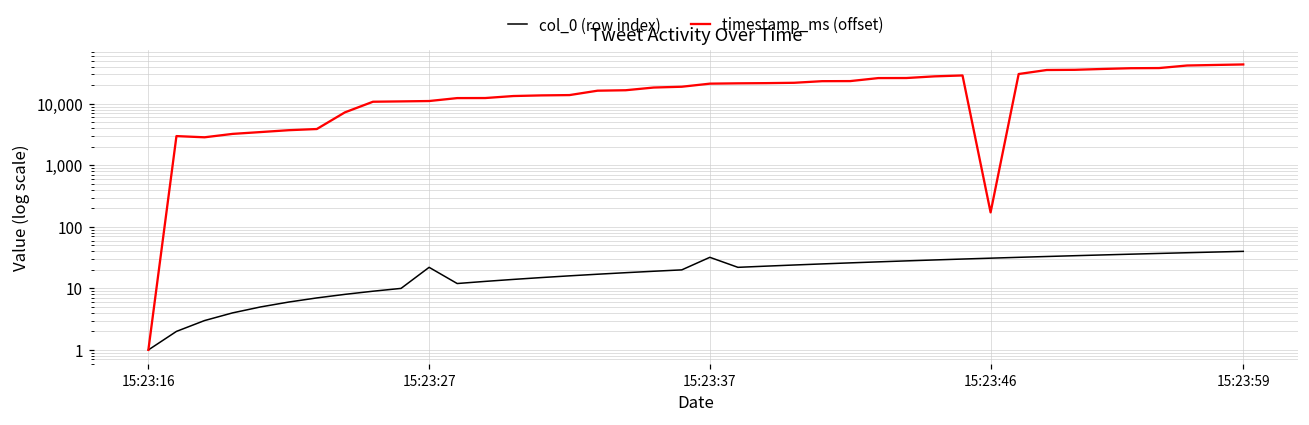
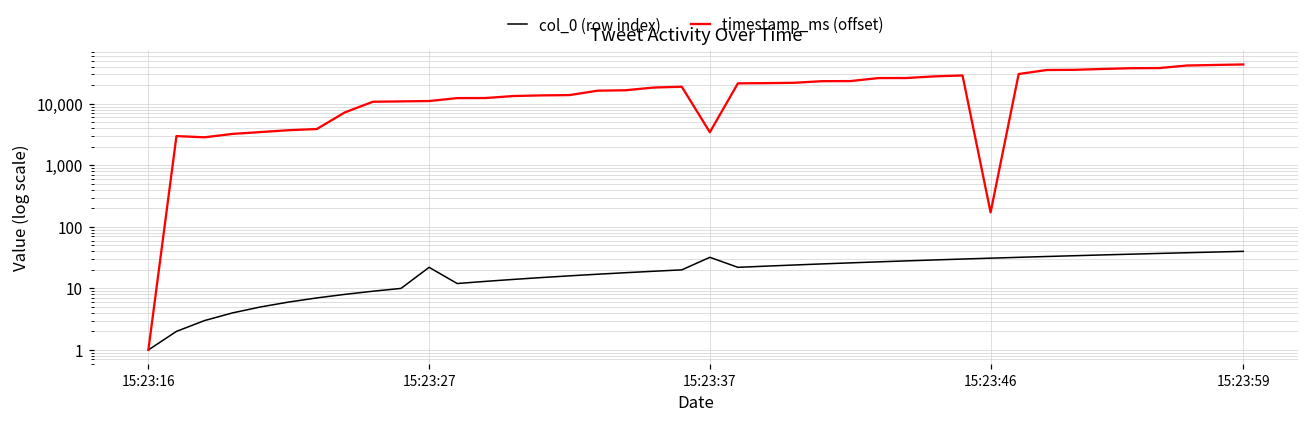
  {
    "col_0 (row index)": {
      "15:23:27": "22",
      "15:23:37": "30",
      "15:23:46": "30",
      "15:23:59": "40"
    },
    "timestamp_ms (offset)": {
      "15:23:27": "11,000",
-     "15:23:37": "21,000",
+     "15:23:37": "3,000",
      "15:23:46": "170",
      "15:23:59": "40,000"
    }
  }
